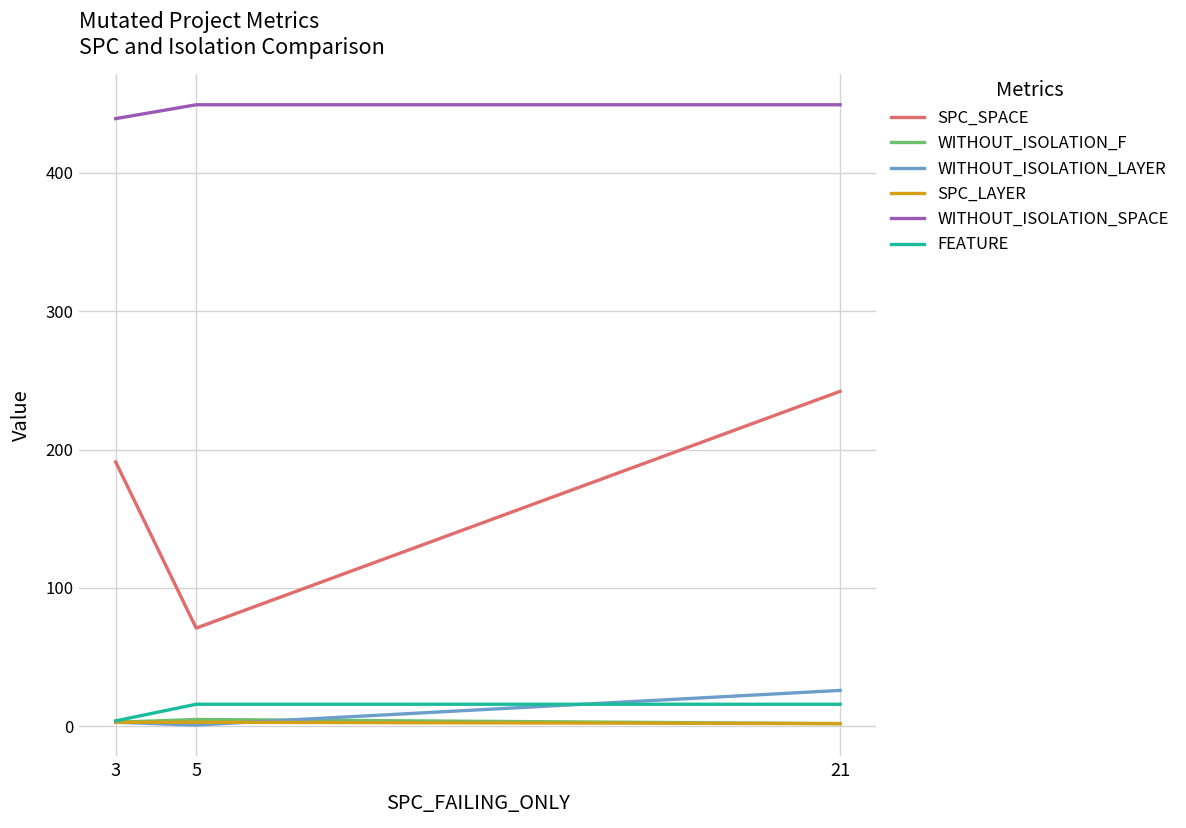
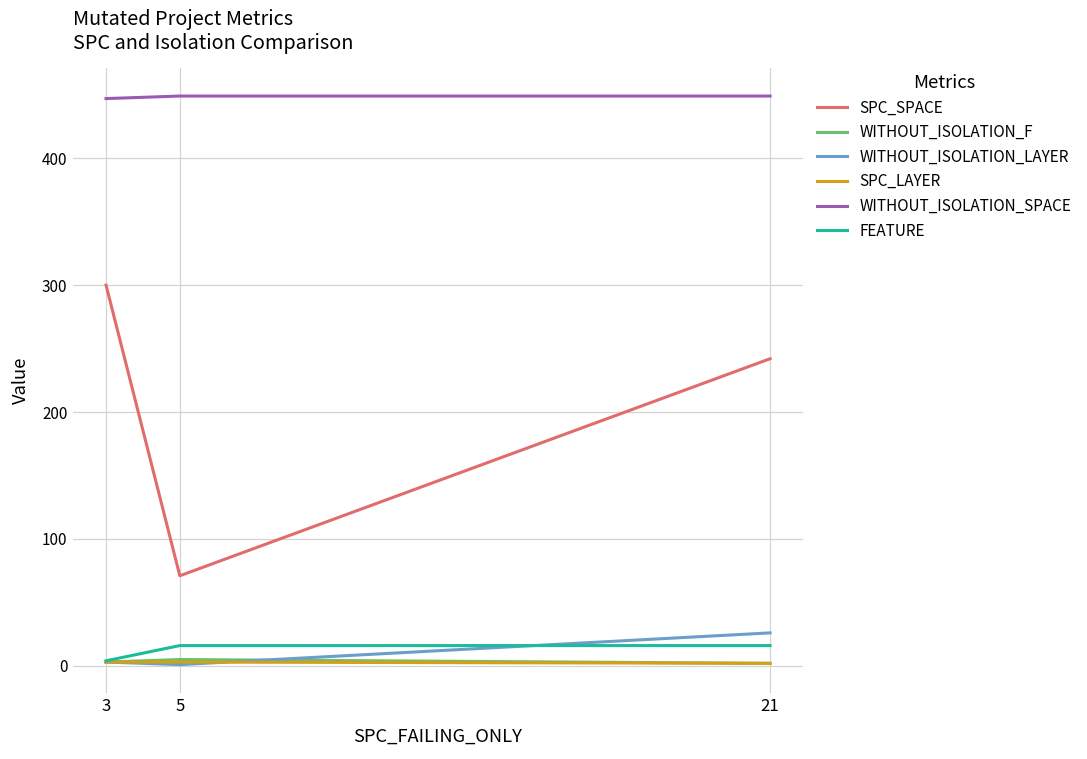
  {
    "SPC_SPACE": {
-     "3": 191,
+     "3": 300,
      "5": 71,
      "21": 242
    },
    "WITHOUT_ISOLATION_LAYER": {
      "21": 26
    },
    "WITHOUT_ISOLATION_SPACE": {
-     "3": 439,
+     "3": 447,
      "5": 449,
      "21": 449
    },
    "FEATURE": {
      "5": 16,
      "21": 16
    }
  }
